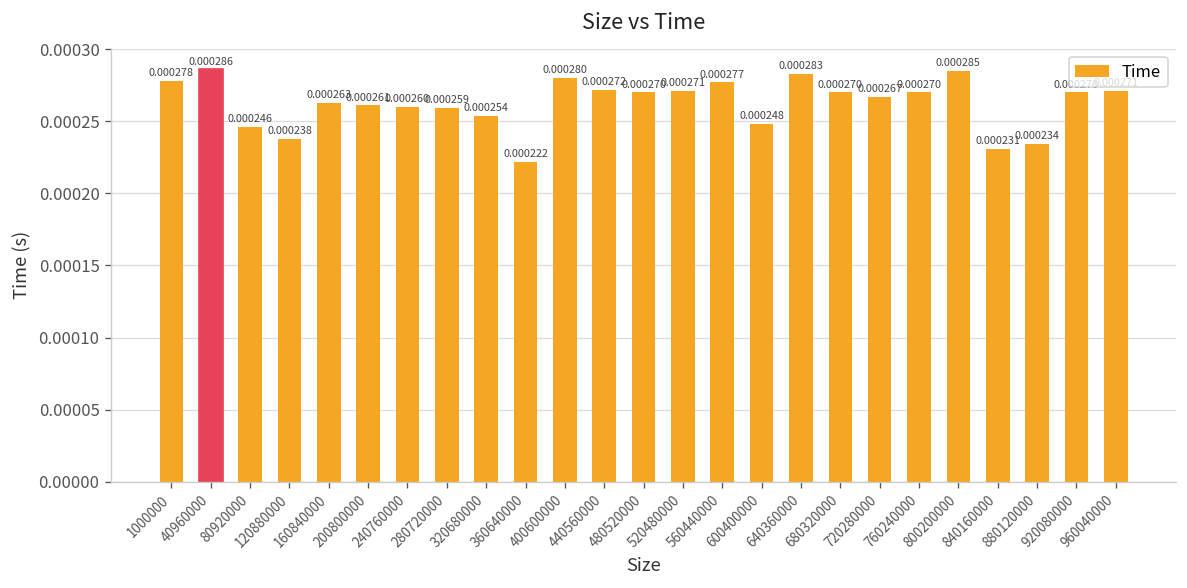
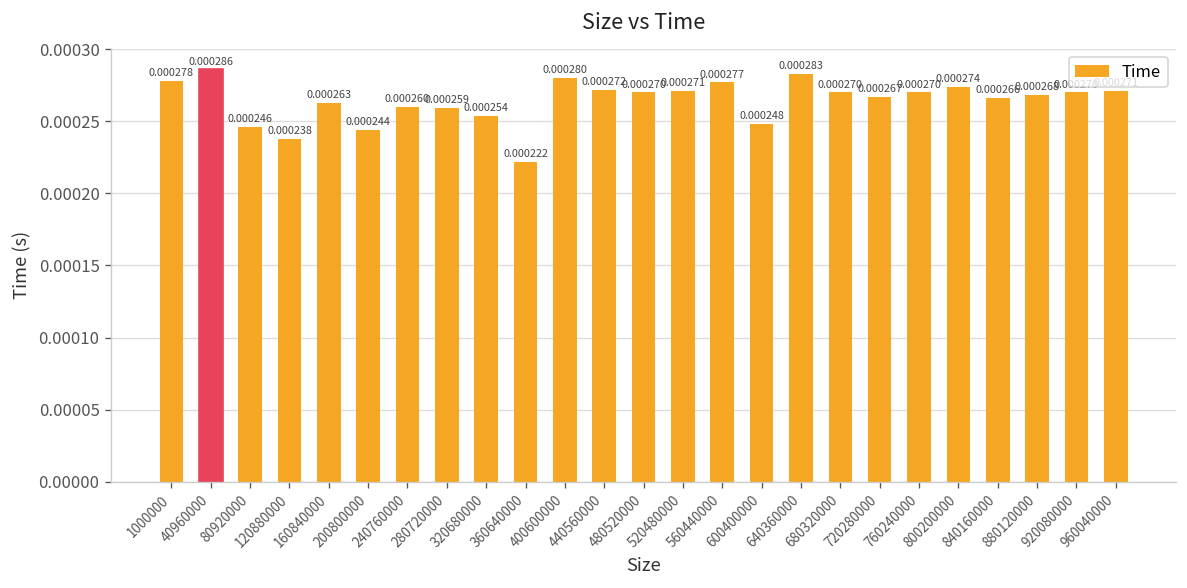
  {
    "1000000": 0.000278,
    "40960000": 0.000286,
    "80920000": 0.000246,
    "120880000": 0.000238,
    "160840000": 0.000263,
-   "200800000": 0.000261,
+   "200800000": 0.000244,
    "240760000": 0.000260,
    "280720000": 0.000259,
    "320680000": 0.000254,
    "360640000": 0.000222,
    "400600000": 0.000280,
    "440560000": 0.000272,
    "480520000": 0.000270,
    "520480000": 0.000271,
    "560440000": 0.000277,
    "600400000": 0.000248,
    "640360000": 0.000283,
    "680320000": 0.000270,
    "720280000": 0.000267,
    "760240000": 0.000270,
-   "800200000": 0.000285,
-   "840160000": 0.000231,
-   "880120000": 0.000234
+   "800200000": 0.000274,
+   "840160000": 0.000266,
+   "880120000": 0.000268
  }
